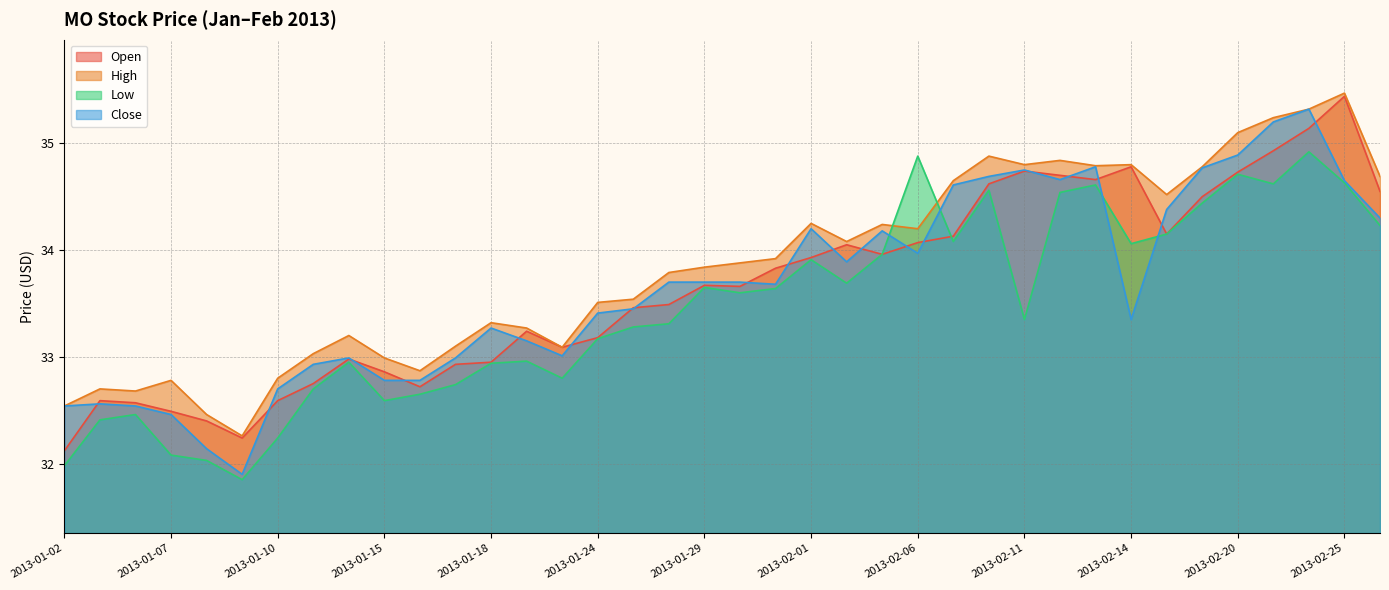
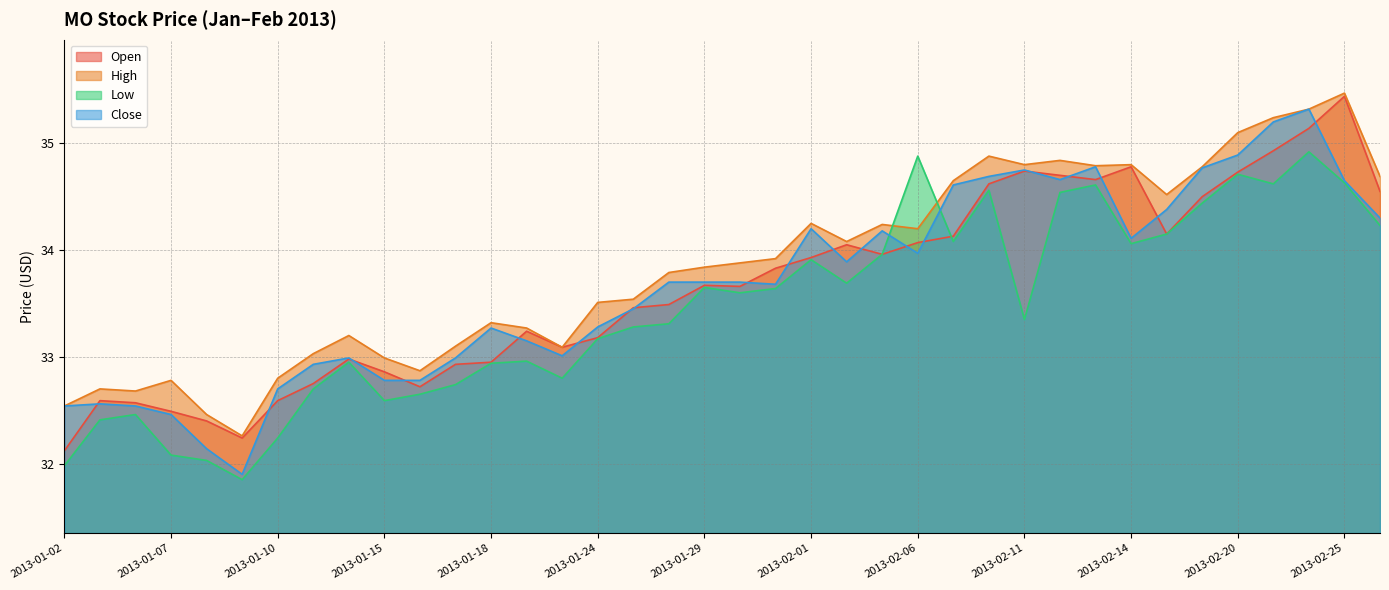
  {
    "Low": {
      "2013-01-02": 31.98,
      "2013-01-07": 32.08,
      "2013-01-10": 32.24,
      "2013-01-15": 32.59,
      "2013-02-06": 34.88,
      "2013-02-11": 33.35,
      "2013-02-14": 34.06
    },
    "Close": {
      "2013-01-07": 32.46,
      "2013-01-10": 32.70,
      "2013-01-15": 32.78,
      "2013-01-18": 33.27,
-     "2013-01-24": 33.41,
+     "2013-01-24": 33.28,
      "2013-01-29": 33.70,
      "2013-02-01": 34.20,
      "2013-02-06": 33.97,
-     "2013-02-14": 33.35,
+     "2013-02-14": 34.11,
      "2013-02-20": 34.89
    }
  }
